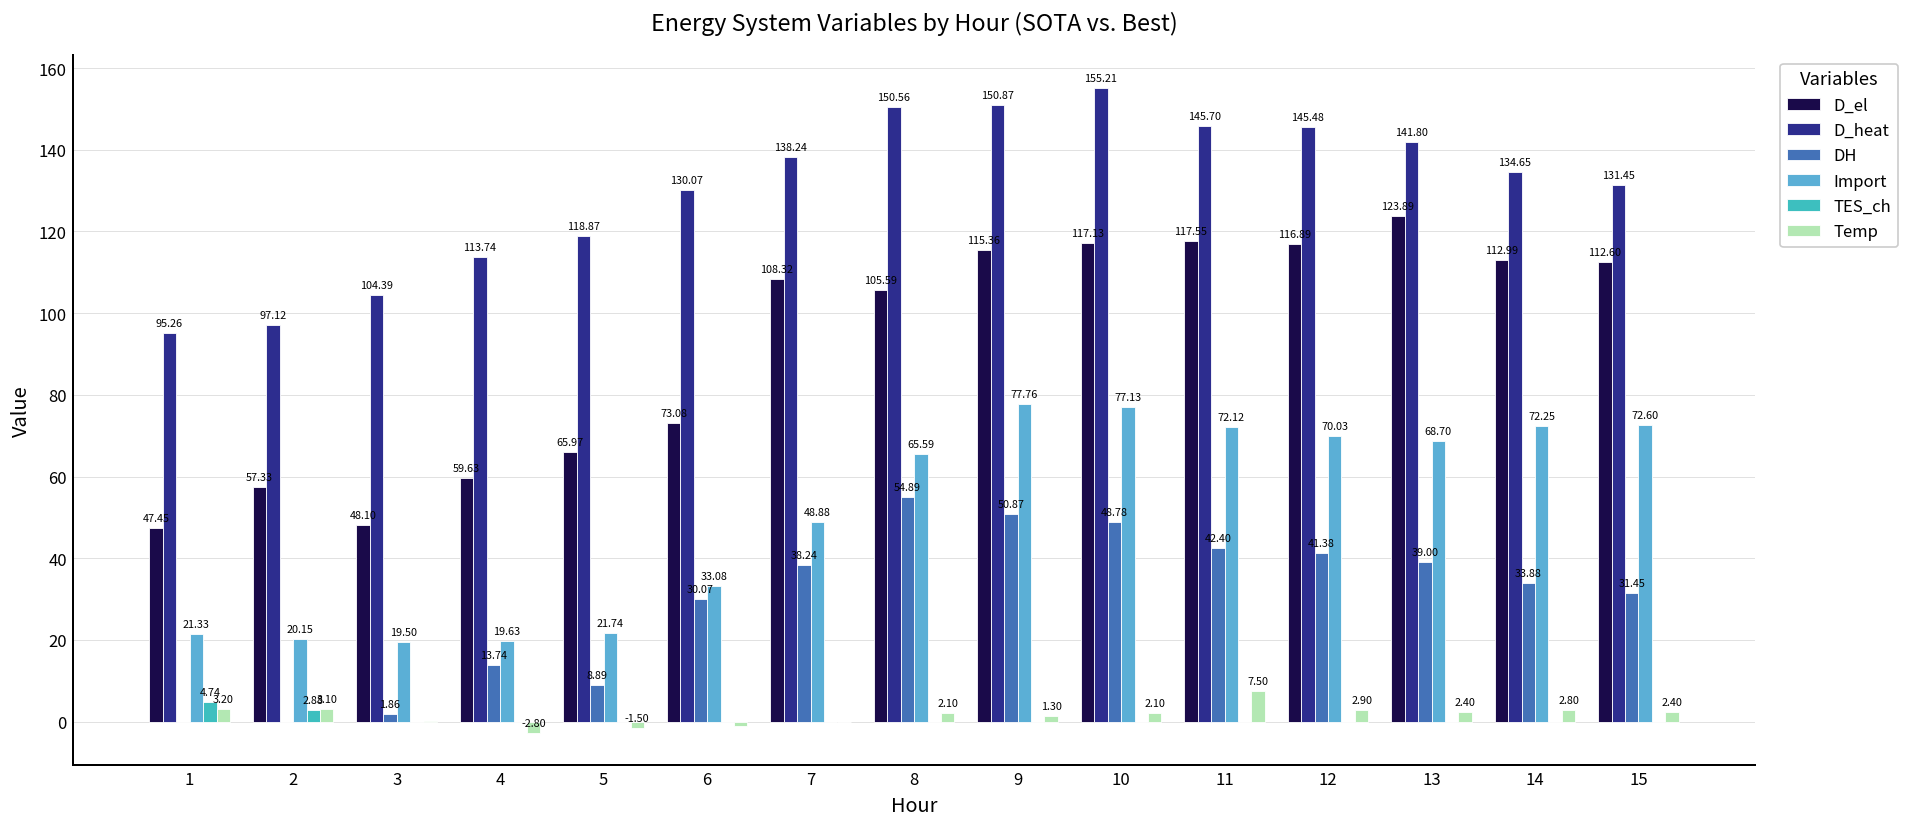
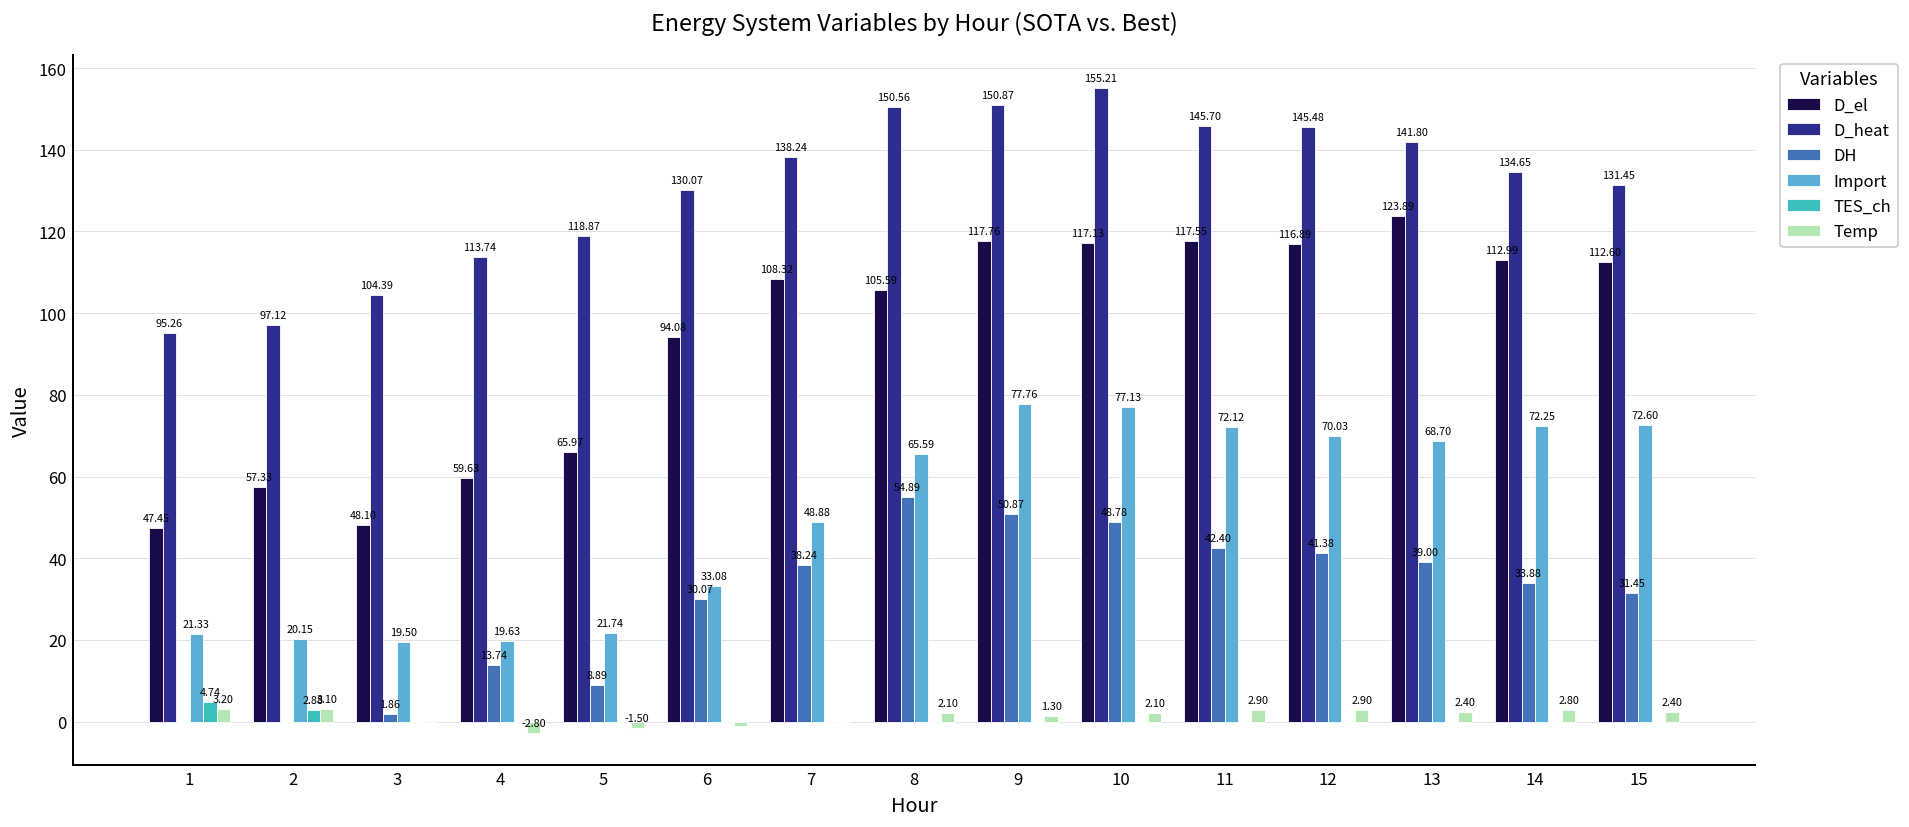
  {
    "D_el": {
      "1": 47.45,
      "2": 57.33,
      "3": 48.10,
      "4": 59.63,
      "5": 65.97,
-     "6": 73.08,
+     "6": 94.08,
      "7": 108.32,
      "8": 105.59,
-     "9": 115.36,
+     "9": 117.76,
      "10": 117.13,
      "11": 117.55,
      "12": 116.89,
      "13": 123.89,
      "14": 112.99,
      "15": 112.60
    },
    "D_heat": {
      "1": 95.26,
      "2": 97.12,
      "3": 104.39,
      "4": 113.74,
      "5": 118.87,
      "6": 130.07,
      "7": 138.24,
      "8": 150.56,
      "9": 150.87,
      "10": 155.21,
      "11": 145.70,
      "12": 145.48,
      "13": 141.80,
      "14": 134.65,
      "15": 131.45
    },
    "DH": {
      "3": 1.86,
      "4": 13.74,
      "5": 8.89,
      "6": 30.07,
      "7": 38.24,
      "8": 54.89,
      "9": 50.87,
      "10": 48.78,
      "11": 42.40,
      "12": 41.38,
      "13": 39.00,
      "14": 33.88,
      "15": 31.45
    },
    "Temp": {
      "4": -2.80,
      "5": -1.50,
      "8": 2.10,
      "9": 1.30,
      "10": 2.10,
-     "11": 7.50,
+     "11": 2.90,
      "12": 2.90,
      "13": 2.40,
      "14": 2.80,
      "15": 2.40
    }
  }
